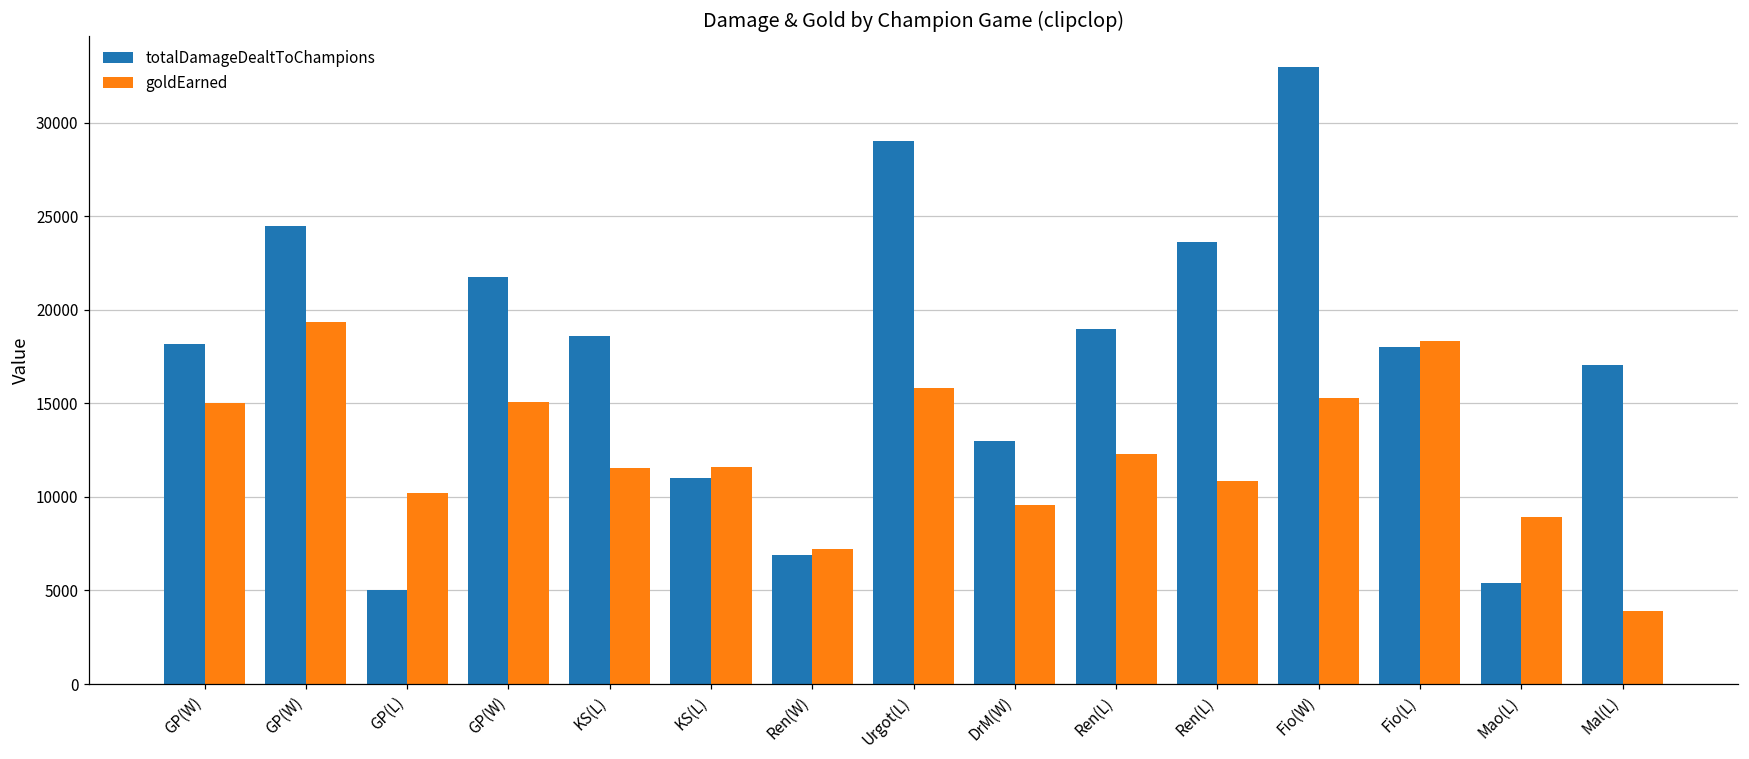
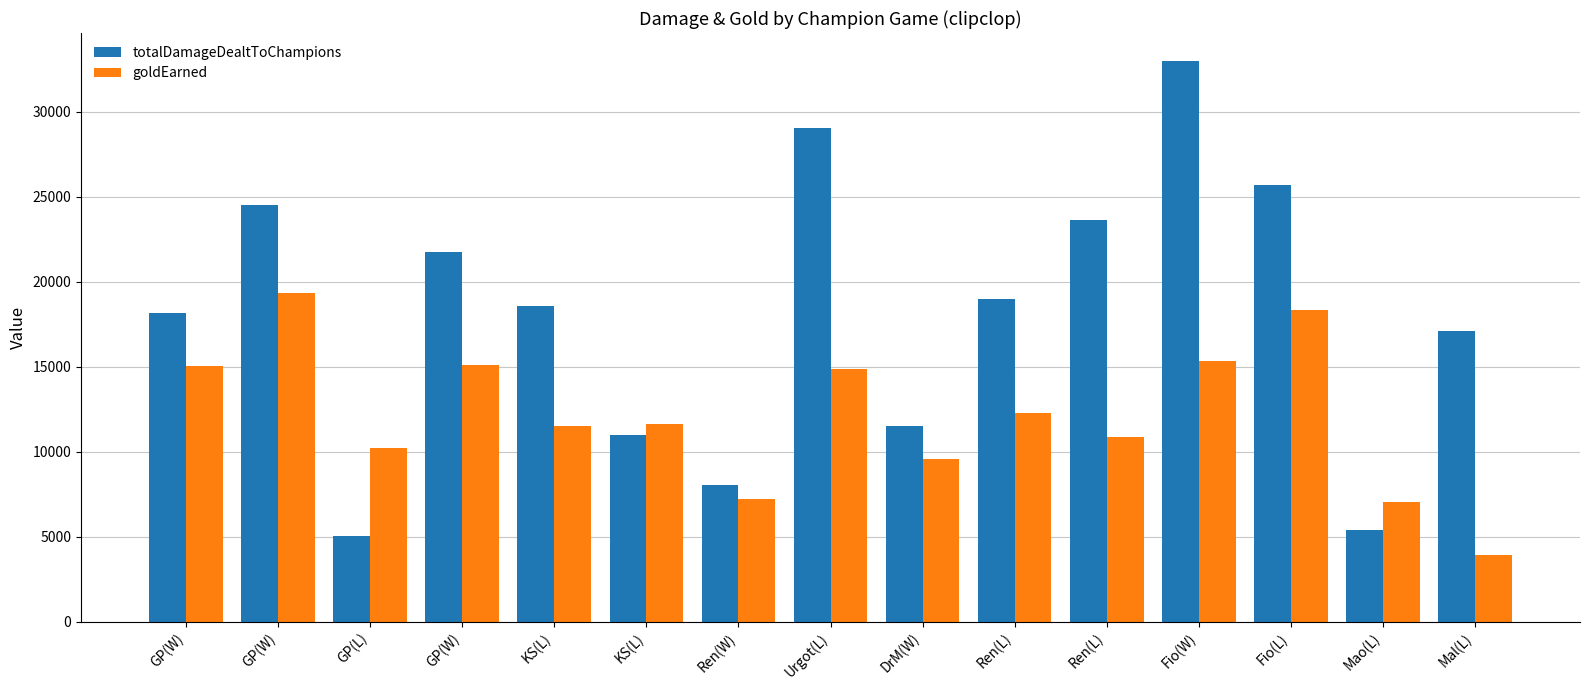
  {
    "totalDamageDealtToChampions": {
      "GP(L)": 5000,
-     "Ren(W)": 6900,
+     "Ren(W)": 8100,
      "Urgot(L)": 29000,
-     "DrM(W)": 13000,
+     "DrM(W)": 11500,
      "Fio(W)": 33000,
-     "Fio(L)": 18000,
+     "Fio(L)": 25700,
      "Mao(L)": 5400,
      "Mal(L)": 17100
    },
    "goldEarned": {
      "GP(L)": 10200,
      "Ren(W)": 7200,
-     "Urgot(L)": 15800,
+     "Urgot(L)": 14900,
      "DrM(W)": 9600,
      "Fio(W)": 15300,
      "Fio(L)": 18400,
-     "Mao(L)": 8900,
+     "Mao(L)": 7000,
      "Mal(L)": 3900
    }
  }
